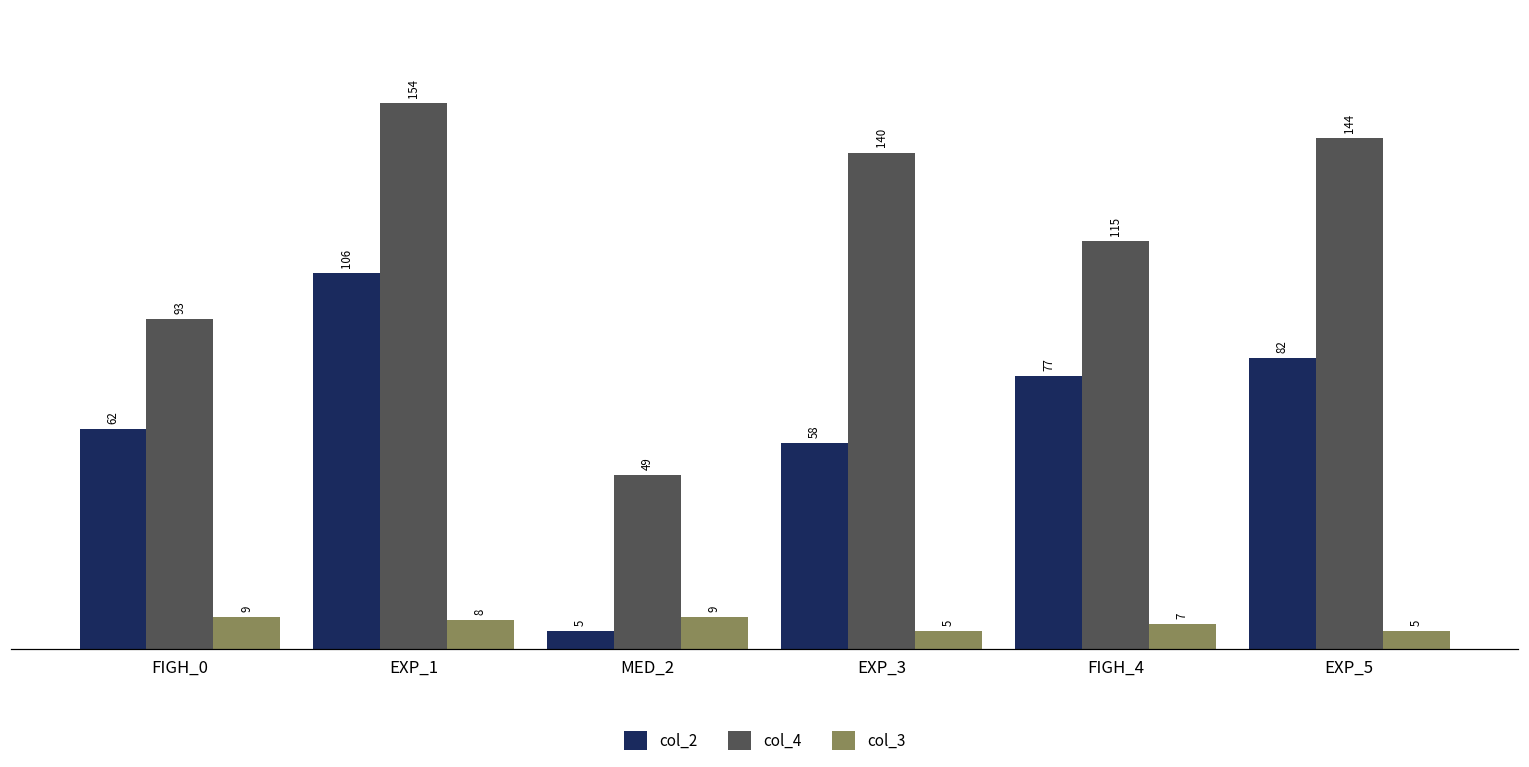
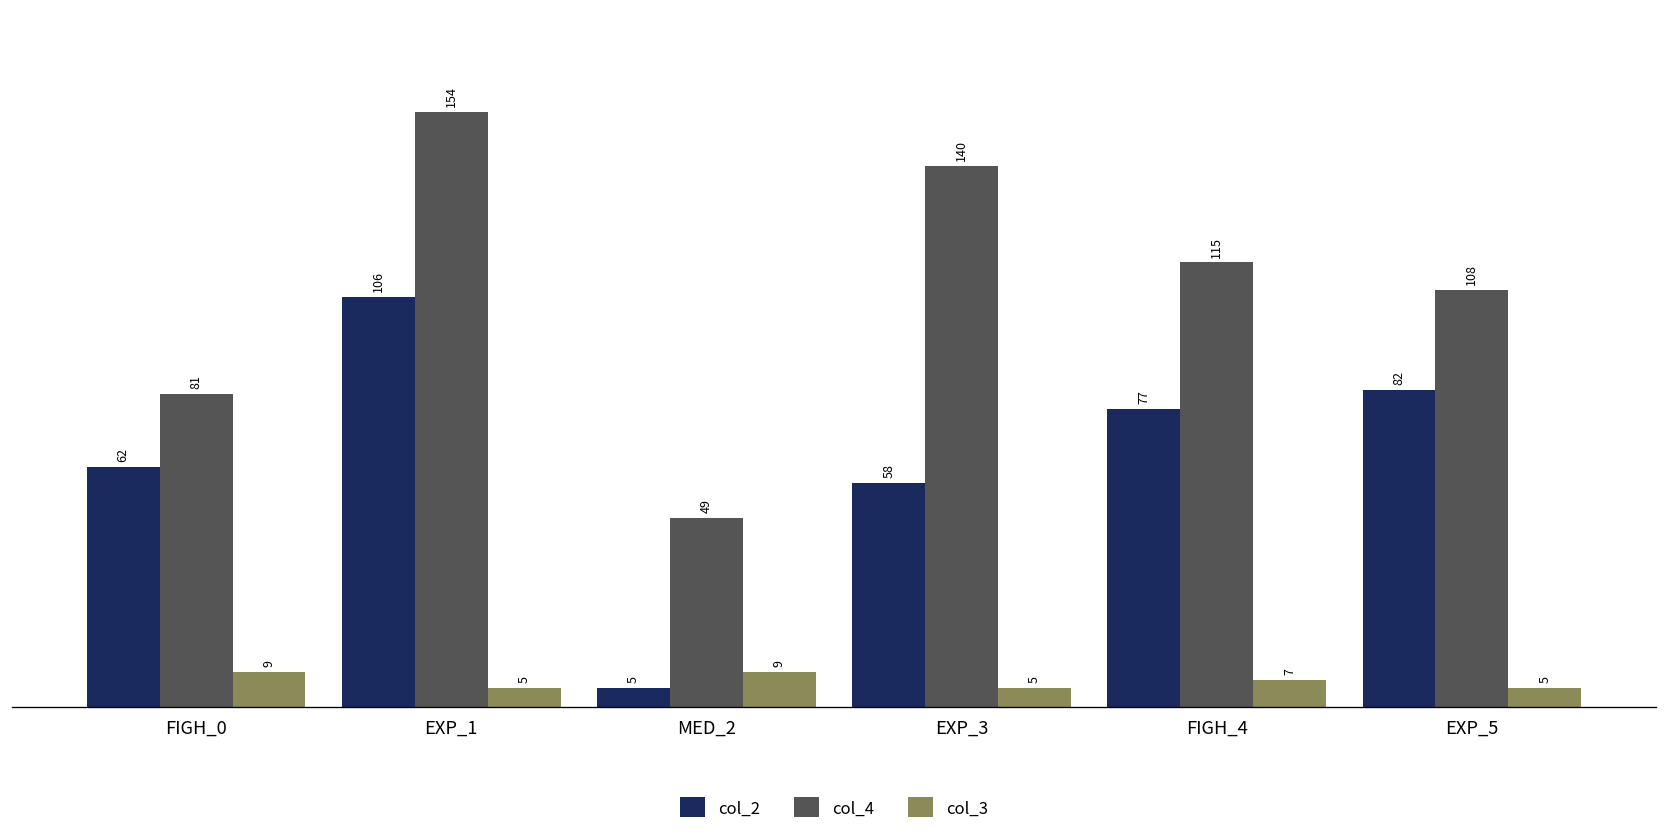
  {
    "col_2": {
      "FIGH_0": 62,
      "EXP_1": 106,
      "MED_2": 5,
      "EXP_3": 58,
      "FIGH_4": 77,
      "EXP_5": 82
    },
    "col_4": {
-     "FIGH_0": 93,
+     "FIGH_0": 81,
      "EXP_1": 154,
      "MED_2": 49,
      "EXP_3": 140,
      "FIGH_4": 115,
-     "EXP_5": 144
+     "EXP_5": 108
    },
    "col_3": {
      "FIGH_0": 9,
-     "EXP_1": 8,
+     "EXP_1": 5,
      "MED_2": 9,
      "EXP_3": 5,
      "FIGH_4": 7,
      "EXP_5": 5
    }
  }
